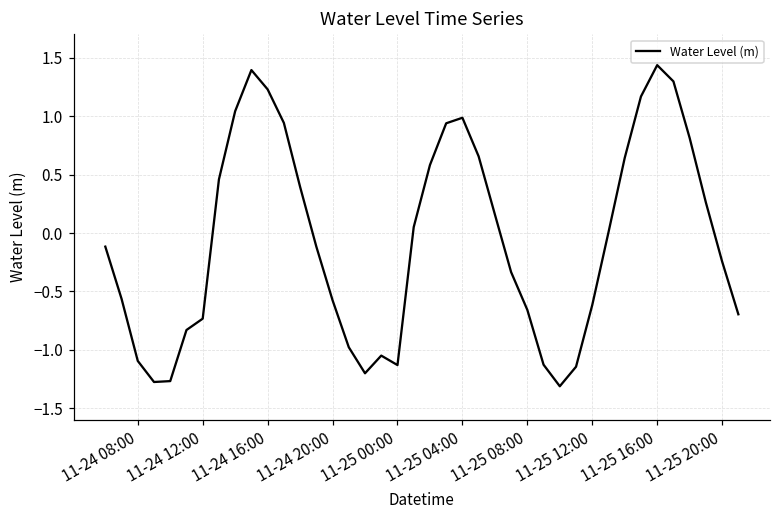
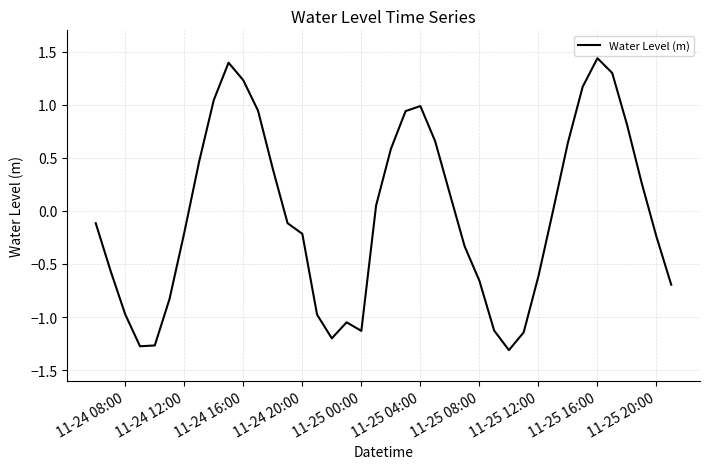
  {
-   "11-24 08:00": -1.10,
-   "11-24 12:00": -0.73,
+   "11-24 08:00": -0.98,
+   "11-24 12:00": -0.21,
    "11-24 16:00": 1.23,
-   "11-24 20:00": -0.58,
+   "11-24 20:00": -0.22,
    "11-25 00:00": -1.13,
    "11-25 04:00": 0.99,
    "11-25 08:00": -0.66,
    "11-25 12:00": -0.62,
    "11-25 16:00": 1.44,
    "11-25 20:00": -0.24
  }
